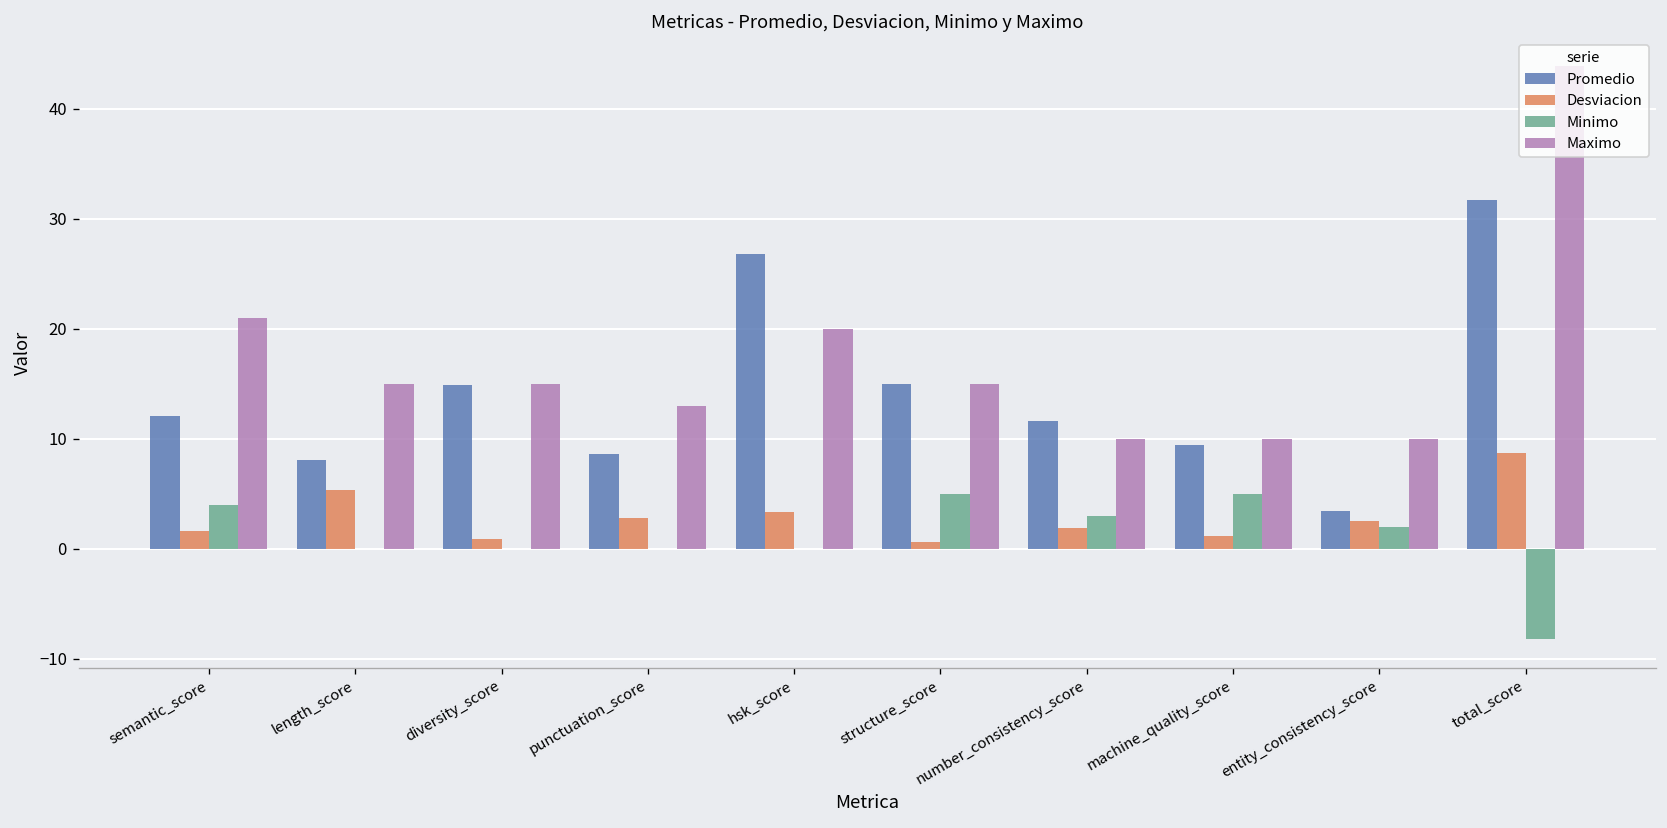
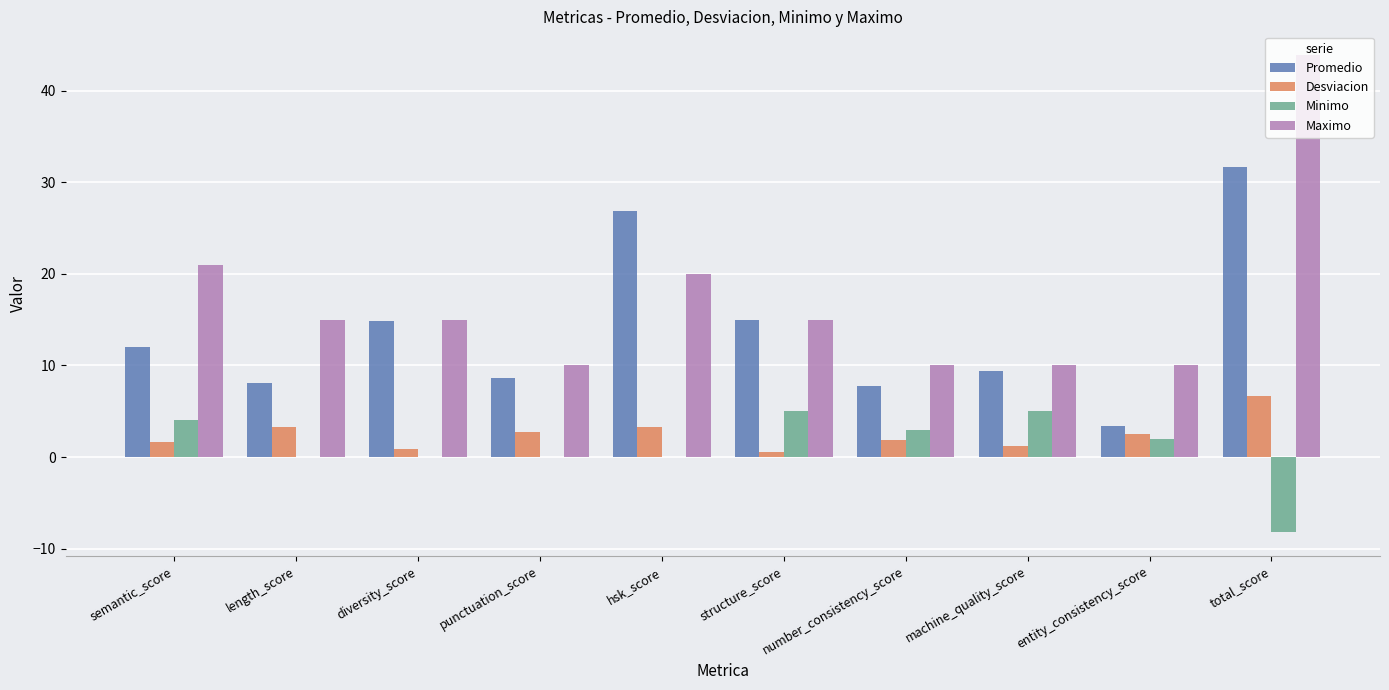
  {
    "Promedio": {
      "semantic_score": 12,
      "length_score": 8,
      "diversity_score": 15,
      "punctuation_score": 9,
      "hsk_score": 27,
      "structure_score": 15,
-     "number_consistency_score": 12,
+     "number_consistency_score": 8,
      "machine_quality_score": 9,
      "entity_consistency_score": 3,
      "total_score": 32
    },
    "Desviacion": {
      "semantic_score": 2,
-     "length_score": 5,
+     "length_score": 3,
      "diversity_score": 1,
      "punctuation_score": 3,
      "hsk_score": 3,
      "structure_score": 1,
      "number_consistency_score": 2,
      "machine_quality_score": 1,
      "entity_consistency_score": 3,
-     "total_score": 9
+     "total_score": 7
    },
    "Minimo": {
      "semantic_score": 4,
      "length_score": 0,
      "diversity_score": 0,
      "punctuation_score": 0,
      "hsk_score": 0,
      "structure_score": 5,
      "number_consistency_score": 3,
      "machine_quality_score": 5,
      "entity_consistency_score": 2,
      "total_score": -8
    },
    "Maximo": {
      "semantic_score": 21,
      "length_score": 15,
      "diversity_score": 15,
-     "punctuation_score": 13,
+     "punctuation_score": 10,
      "hsk_score": 20,
      "structure_score": 15,
      "number_consistency_score": 10,
      "machine_quality_score": 10,
      "entity_consistency_score": 10
    }
  }
